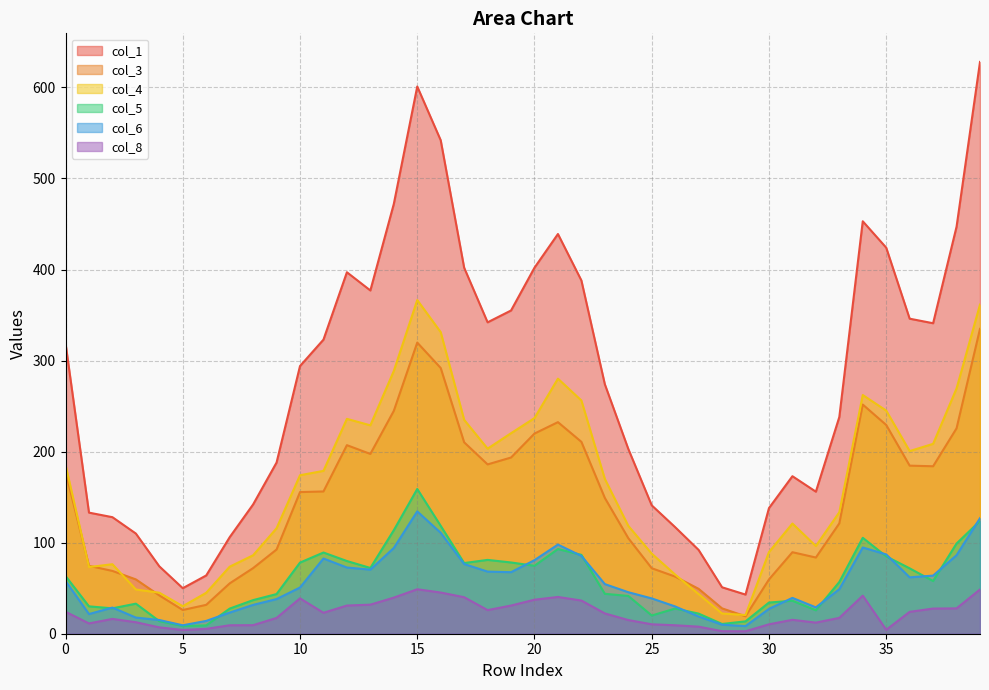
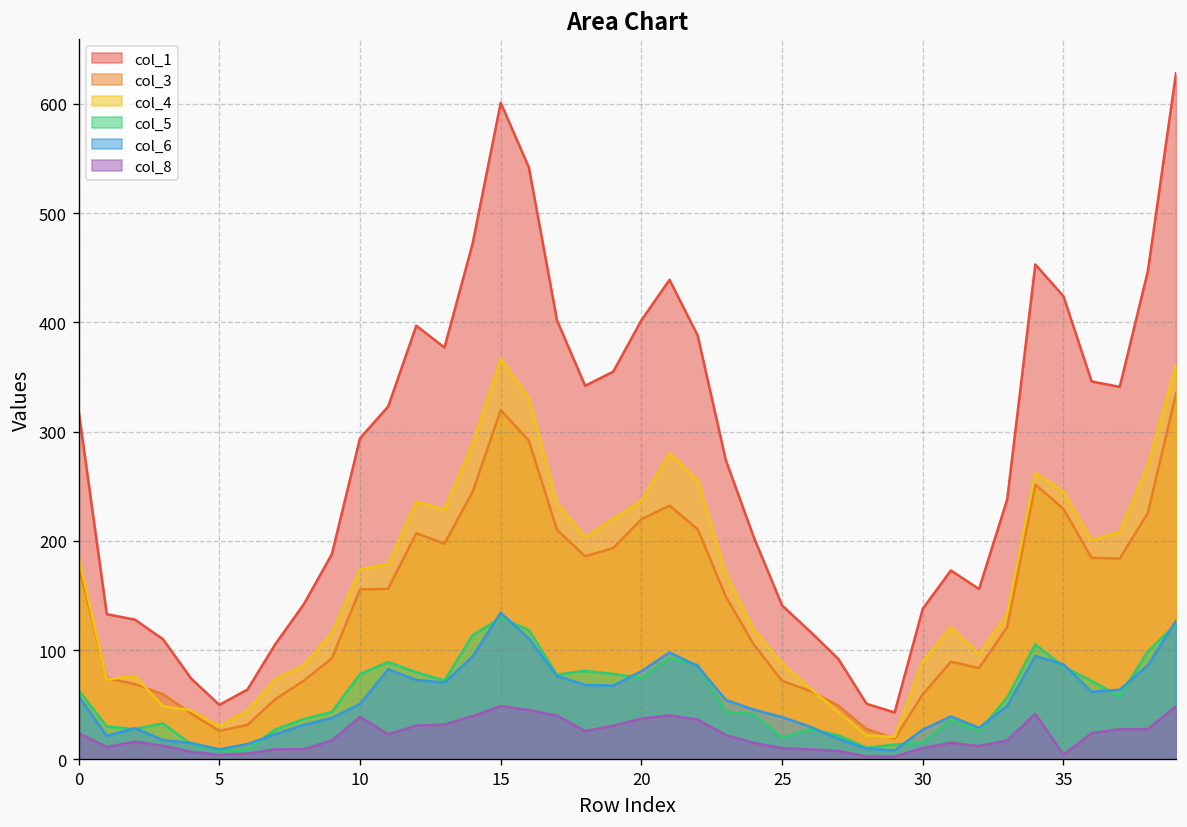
  {
    "col_5": {
      "0": 60,
      "10": 80,
-     "15": 160,
+     "15": 130,
      "20": 70,
      "25": 20,
-     "30": 30
+     "30": 20
    },
    "col_6": {
      "0": 60,
      "10": 50,
      "15": 130,
      "20": 80,
      "25": 40,
      "30": 30
    },
    "col_8": {
      "0": 20,
      "5": 0,
      "10": 40,
      "15": 50,
      "20": 40,
      "25": 10,
      "30": 10,
      "35": 0
    }
  }
